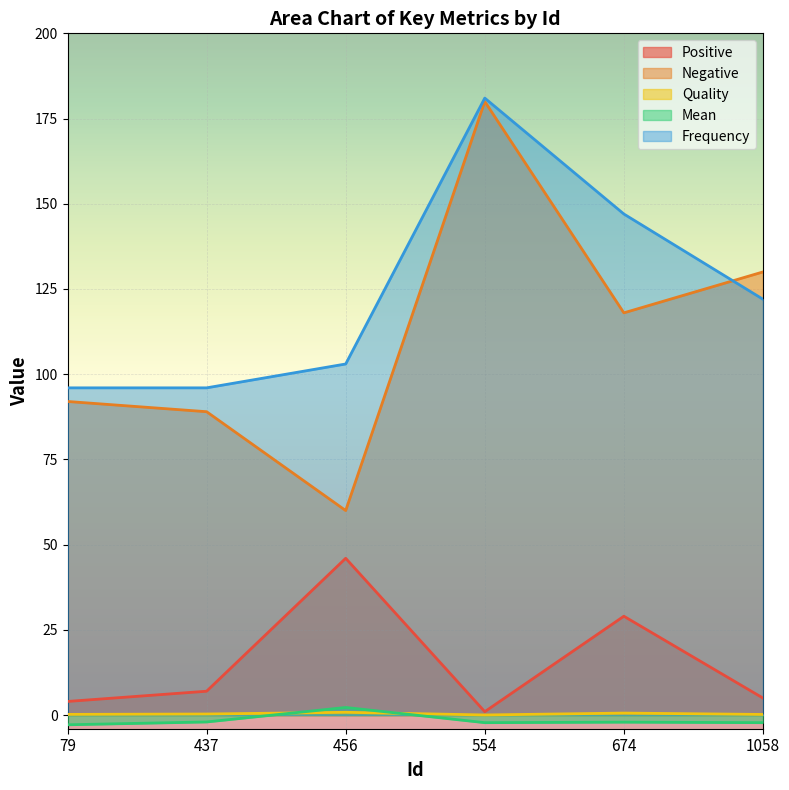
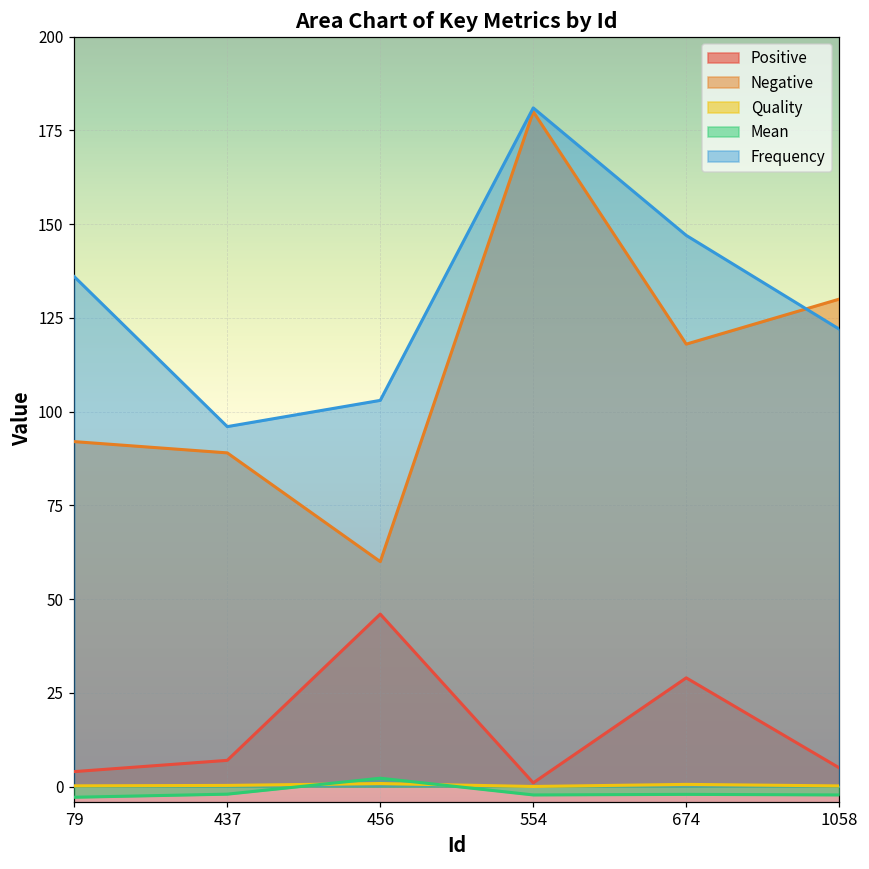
  {
    "Frequency": {
-     "79": 96,
+     "79": 136,
      "437": 96,
      "456": 103,
      "554": 181,
      "674": 147,
      "1058": 122
    }
  }
